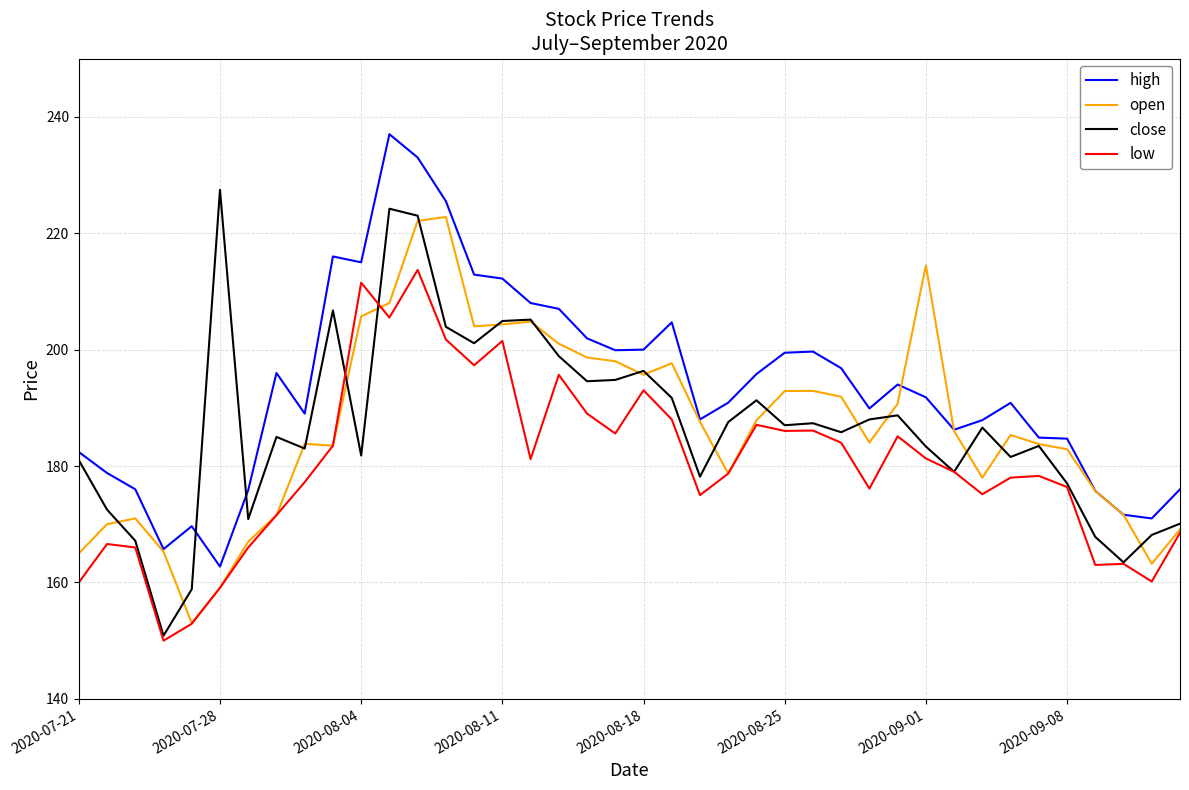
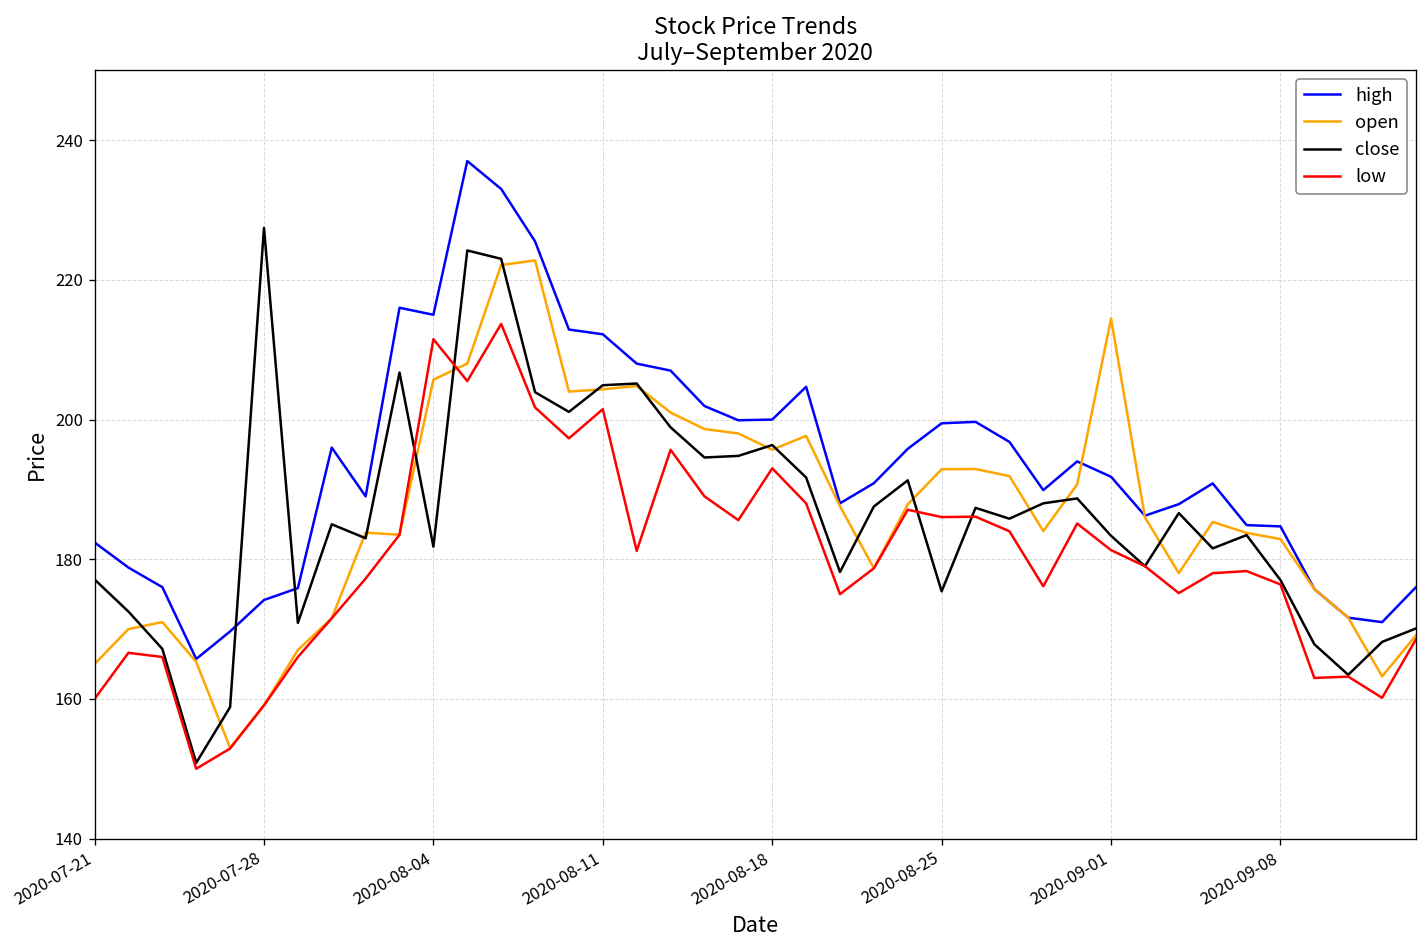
  {
    "high": {
      "2020-07-21": 182,
-     "2020-07-28": 163,
+     "2020-07-28": 174,
      "2020-08-04": 215,
      "2020-08-11": 212,
      "2020-08-18": 200,
      "2020-08-25": 199,
      "2020-09-01": 192,
      "2020-09-08": 185
    },
    "open": {
      "2020-07-21": 165,
      "2020-08-04": 206,
      "2020-08-11": 204,
      "2020-08-18": 196,
      "2020-08-25": 193,
      "2020-09-01": 214,
      "2020-09-08": 183
    },
    "close": {
-     "2020-07-21": 181,
+     "2020-07-21": 177,
      "2020-07-28": 227,
      "2020-08-04": 182,
      "2020-08-11": 205,
      "2020-08-18": 196,
-     "2020-08-25": 187,
+     "2020-08-25": 175,
      "2020-09-01": 183,
      "2020-09-08": 177
    },
    "low": {
      "2020-07-21": 160,
      "2020-08-04": 212,
      "2020-08-11": 201,
      "2020-08-18": 193,
      "2020-08-25": 186,
      "2020-09-01": 181,
      "2020-09-08": 176
    }
  }
